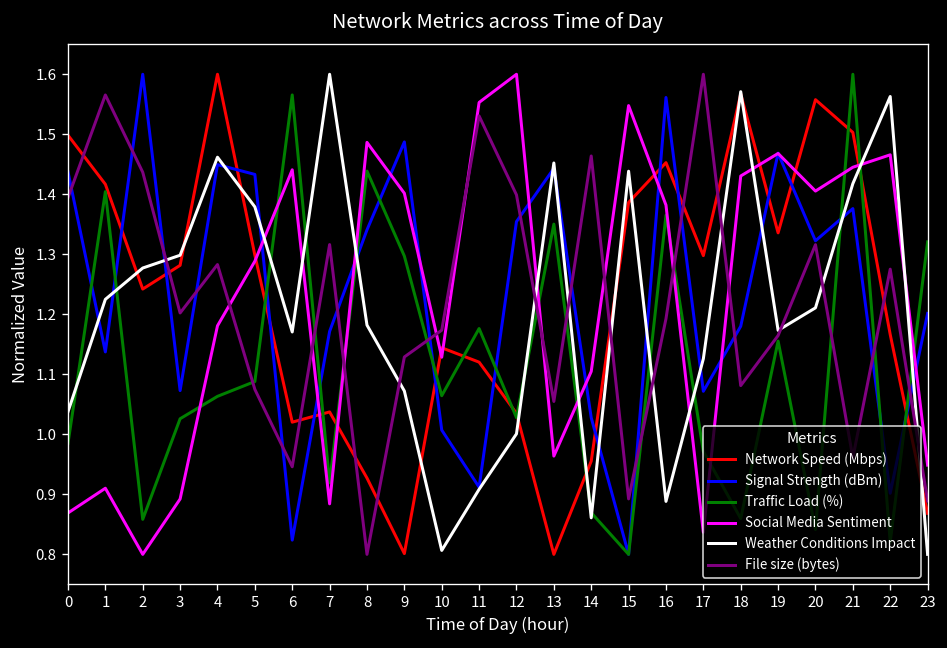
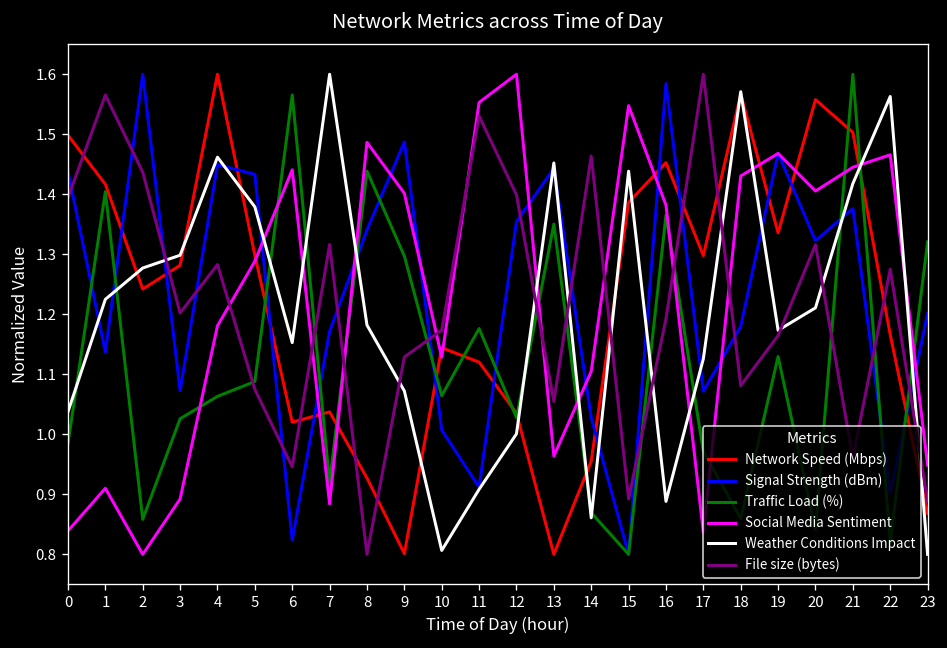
  {
    "Network Speed (Mbps)": {
      "0": 1.50,
      "1": 1.42,
      "2": 1.24,
      "3": 1.28,
      "4": 1.60,
      "5": 1.30,
      "6": 1.02,
      "7": 1.04,
      "8": 0.93,
      "9": 0.80,
      "10": 1.14,
      "11": 1.12,
      "12": 1.04,
      "13": 0.80,
      "14": 0.96,
      "15": 1.39,
      "16": 1.45,
      "17": 1.30,
      "19": 1.34,
      "20": 1.56,
      "21": 1.50,
      "22": 1.17,
      "23": 0.87
    },
    "Signal Strength (dBm)": {
      "0": 1.44,
      "1": 1.14,
      "2": 1.60,
      "3": 1.07,
      "4": 1.45,
      "5": 1.43,
      "6": 0.82,
      "7": 1.17,
      "8": 1.34,
      "9": 1.49,
      "10": 1.01,
      "12": 1.35,
      "13": 1.44,
      "14": 1.03,
-     "16": 1.56,
+     "16": 1.58,
      "17": 1.07,
      "18": 1.18,
      "20": 1.32,
      "21": 1.38,
      "23": 1.20
    },
    "Traffic Load (%)": {
      "0": 0.98,
      "1": 1.40,
      "2": 0.86,
      "3": 1.03,
      "4": 1.06,
      "5": 1.09,
      "6": 1.57,
      "7": 0.92,
      "8": 1.44,
      "9": 1.30,
      "10": 1.06,
      "11": 1.18,
      "12": 1.03,
      "13": 1.35,
      "14": 0.87,
      "16": 1.37,
-     "19": 1.16,
+     "19": 1.13,
      "21": 1.60,
      "23": 1.32
    },
    "Social Media Sentiment": {
-     "0": 0.87,
+     "0": 0.84,
      "1": 0.91,
      "2": 0.80,
      "3": 0.89,
      "4": 1.18,
      "5": 1.29,
      "6": 1.44,
      "7": 0.88,
      "8": 1.49,
      "9": 1.40,
      "10": 1.13,
      "11": 1.55,
      "12": 1.60,
      "13": 0.96,
      "14": 1.10,
      "15": 1.55,
      "16": 1.38,
      "18": 1.43,
      "20": 1.41,
      "21": 1.45,
      "22": 1.47,
      "23": 0.95
    },
    "Weather Conditions Impact": {
      "0": 1.04,
      "1": 1.22,
      "2": 1.28,
      "3": 1.30,
      "4": 1.46,
      "5": 1.38,
-     "6": 1.17,
+     "6": 1.15,
      "7": 1.60,
      "8": 1.18,
      "9": 1.07,
      "10": 0.81,
      "12": 1.00,
      "13": 1.45,
      "14": 0.86,
      "15": 1.44,
      "16": 0.89,
      "17": 1.13,
      "19": 1.17,
      "20": 1.21,
      "21": 1.42,
      "22": 1.56,
      "23": 0.80
    },
    "File size (bytes)": {
      "0": 1.39,
      "1": 1.57,
      "2": 1.44,
      "3": 1.20,
      "4": 1.28,
      "5": 1.07,
      "6": 0.95,
      "7": 1.32,
      "8": 0.80,
      "9": 1.13,
      "10": 1.17,
      "11": 1.53,
      "12": 1.40,
      "13": 1.05,
      "14": 1.46,
      "15": 0.89,
      "16": 1.19,
      "17": 1.60,
      "18": 1.08,
      "19": 1.16,
      "20": 1.32,
      "22": 1.28,
      "23": 0.89
    }
  }
